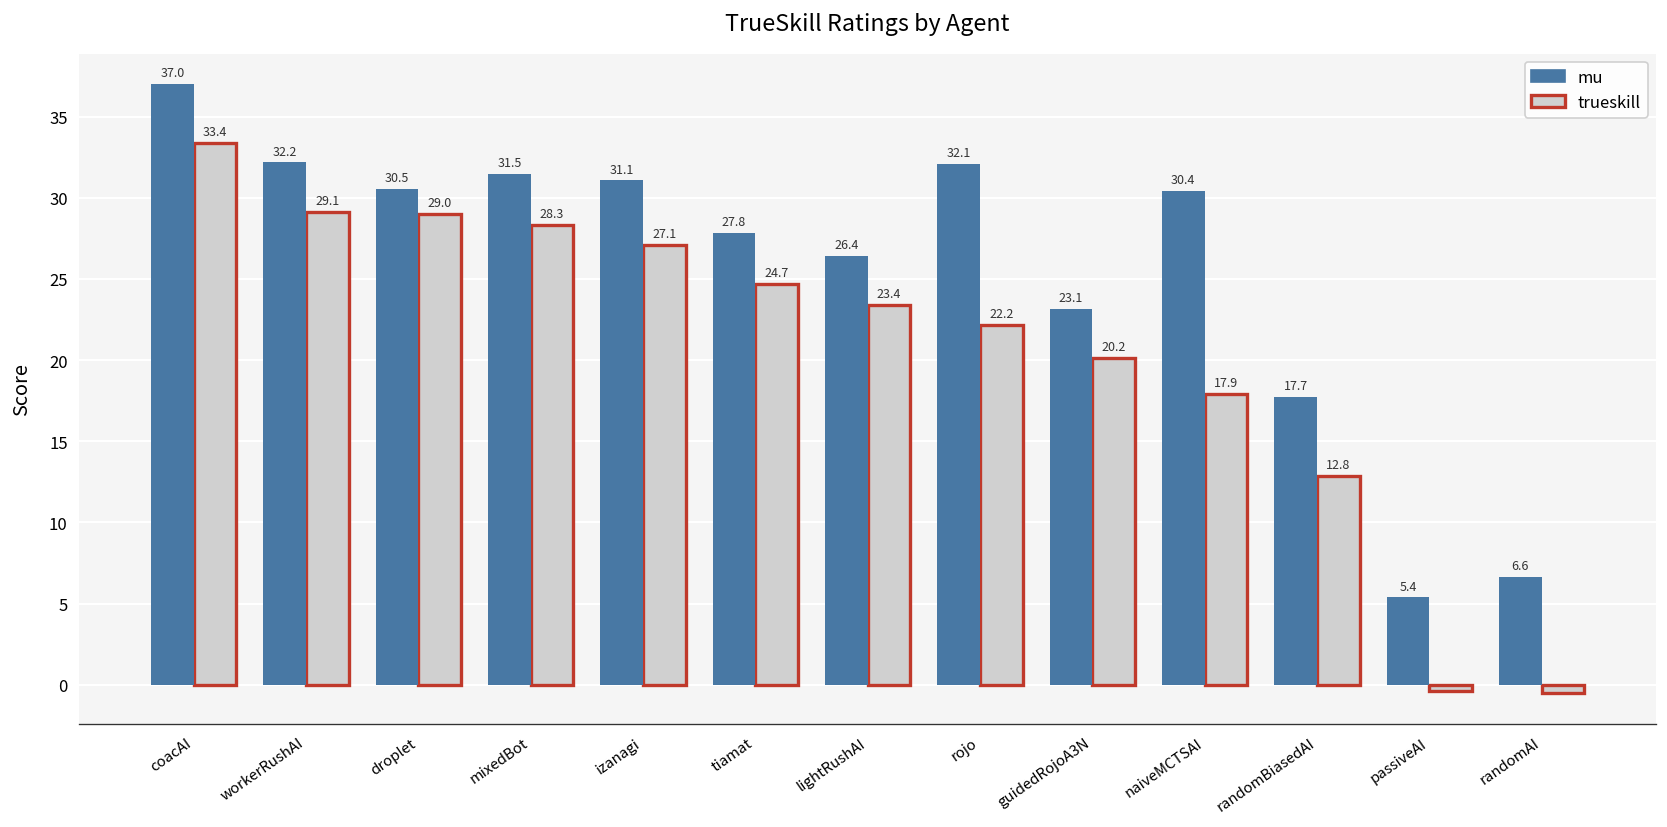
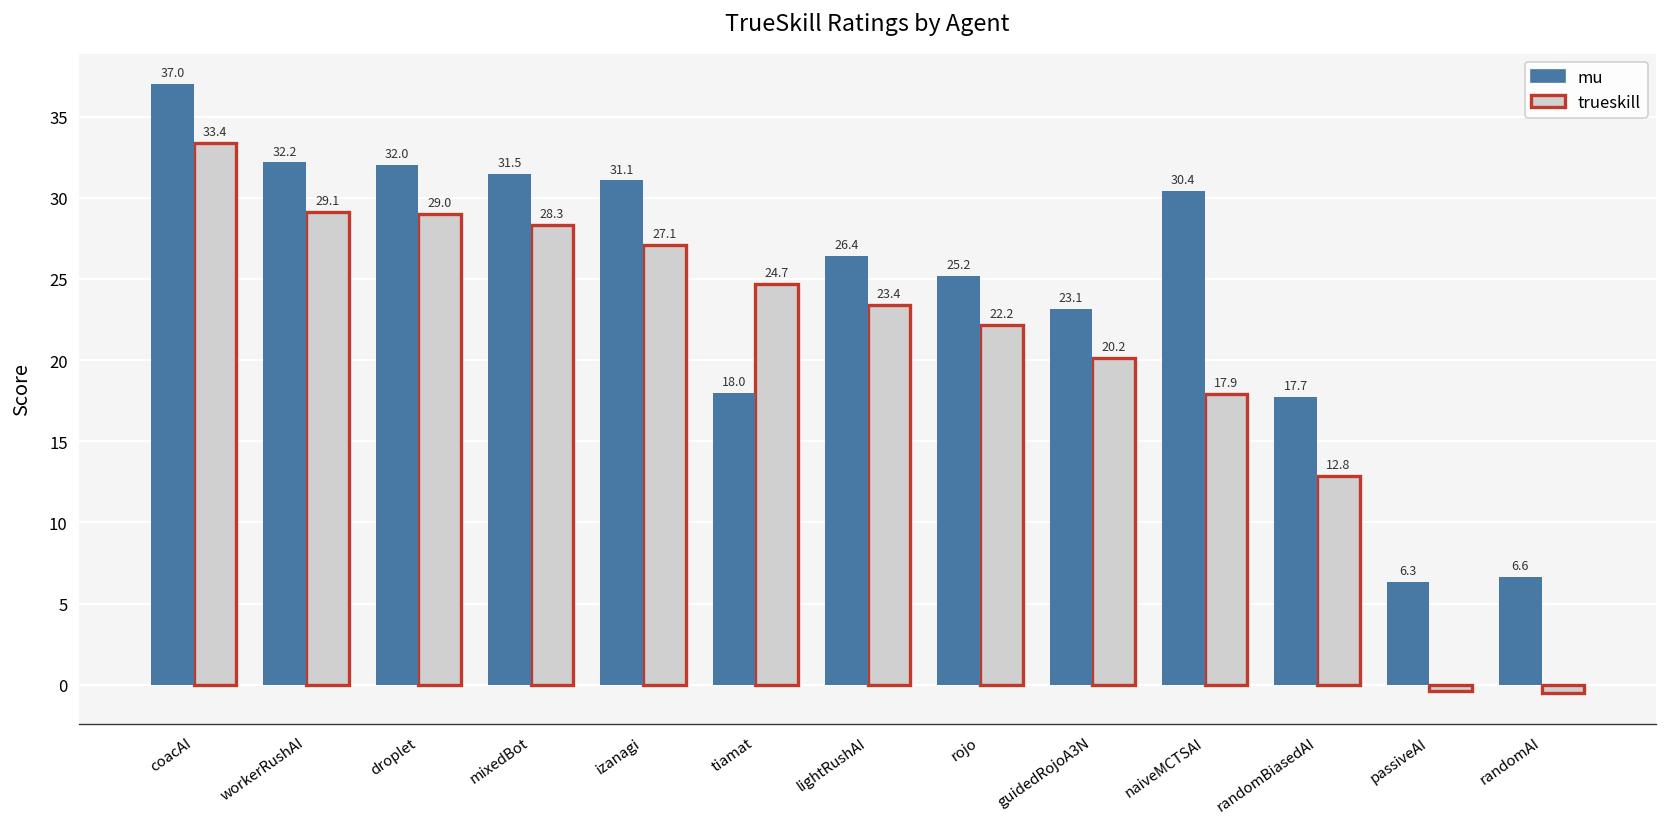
  {
    "mu": {
      "coacAI": 37.0,
      "workerRushAI": 32.2,
-     "droplet": 30.5,
+     "droplet": 32.0,
      "mixedBot": 31.5,
      "izanagi": 31.1,
-     "tiamat": 27.8,
+     "tiamat": 18.0,
      "lightRushAI": 26.4,
-     "rojo": 32.1,
+     "rojo": 25.2,
      "guidedRojoA3N": 23.1,
      "naiveMCTSAI": 30.4,
      "randomBiasedAI": 17.7,
-     "passiveAI": 5.4,
+     "passiveAI": 6.3,
      "randomAI": 6.6
    }
  }
